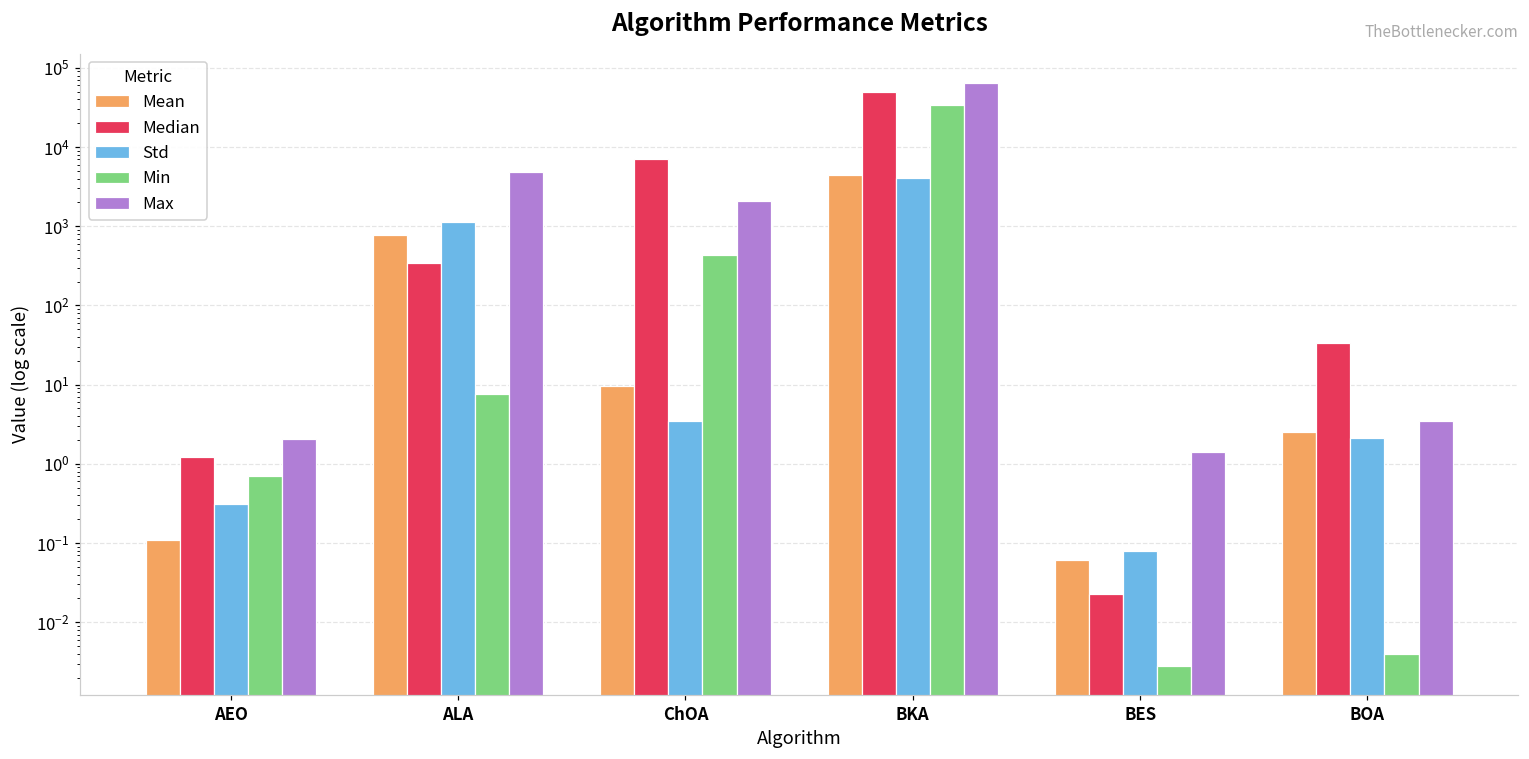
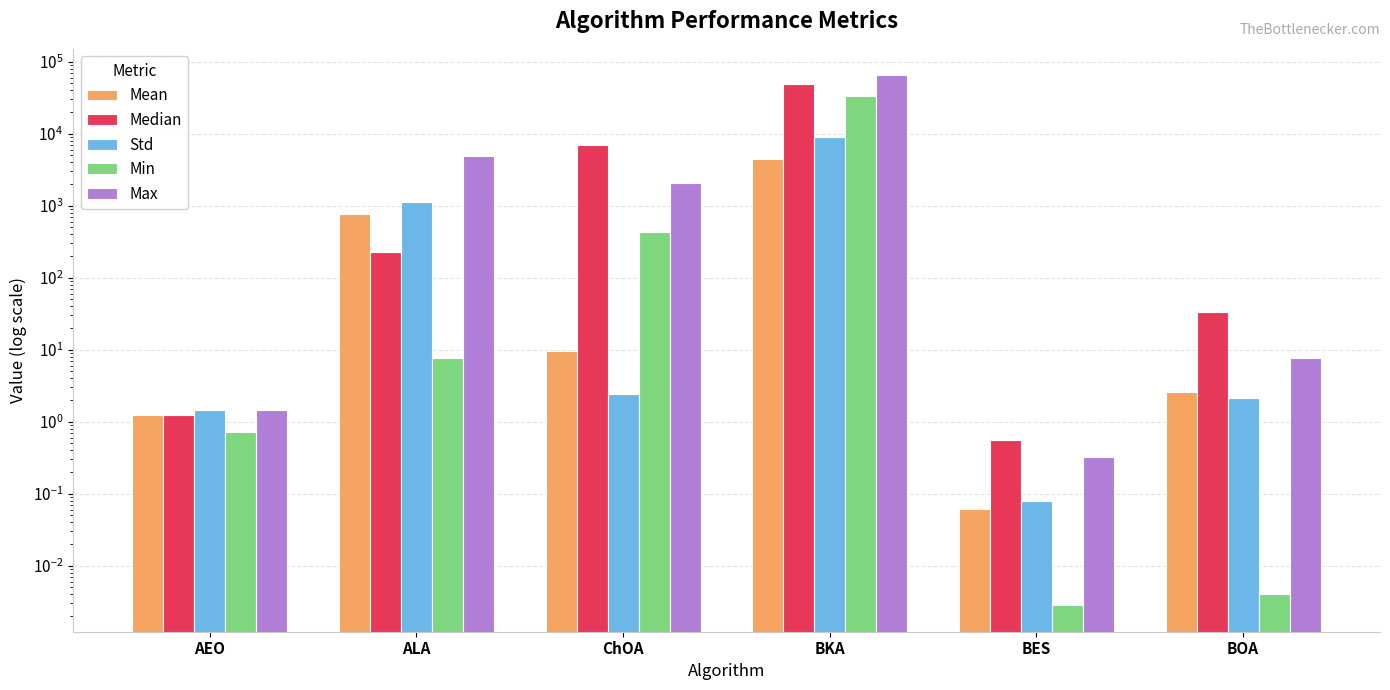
  {
    "Mean": {
-     "AEO": 0.11,
+     "AEO": 1.2,
      "ALA": 800,
      "ChOA": 10,
      "BKA": 4000,
      "BES": 0.06,
      "BOA": 2.6
    },
    "Median": {
      "AEO": 1.2,
-     "ALA": 300,
+     "ALA": 230,
      "ChOA": 7000,
      "BKA": 50000,
-     "BES": 0.023,
+     "BES": 0.6,
      "BOA": 30
    },
    "Std": {
-     "AEO": 0.31,
+     "AEO": 1.5,
      "ALA": 1100,
-     "ChOA": 3,
-     "BKA": 4000,
+     "ChOA": 2.4,
+     "BKA": 9000,
      "BES": 0.08,
      "BOA": 2.1
    },
    "Min": {
      "AEO": 0.7,
      "ALA": 8,
      "ChOA": 400,
      "BKA": 30000,
      "BES": 0.003,
      "BOA": 0.004
    },
    "Max": {
-     "AEO": 2.1,
+     "AEO": 1.5,
      "ALA": 5000,
      "ChOA": 2100,
      "BKA": 60000,
-     "BES": 1.4,
-     "BOA": 3
+     "BES": 0.3,
+     "BOA": 8
    }
  }
